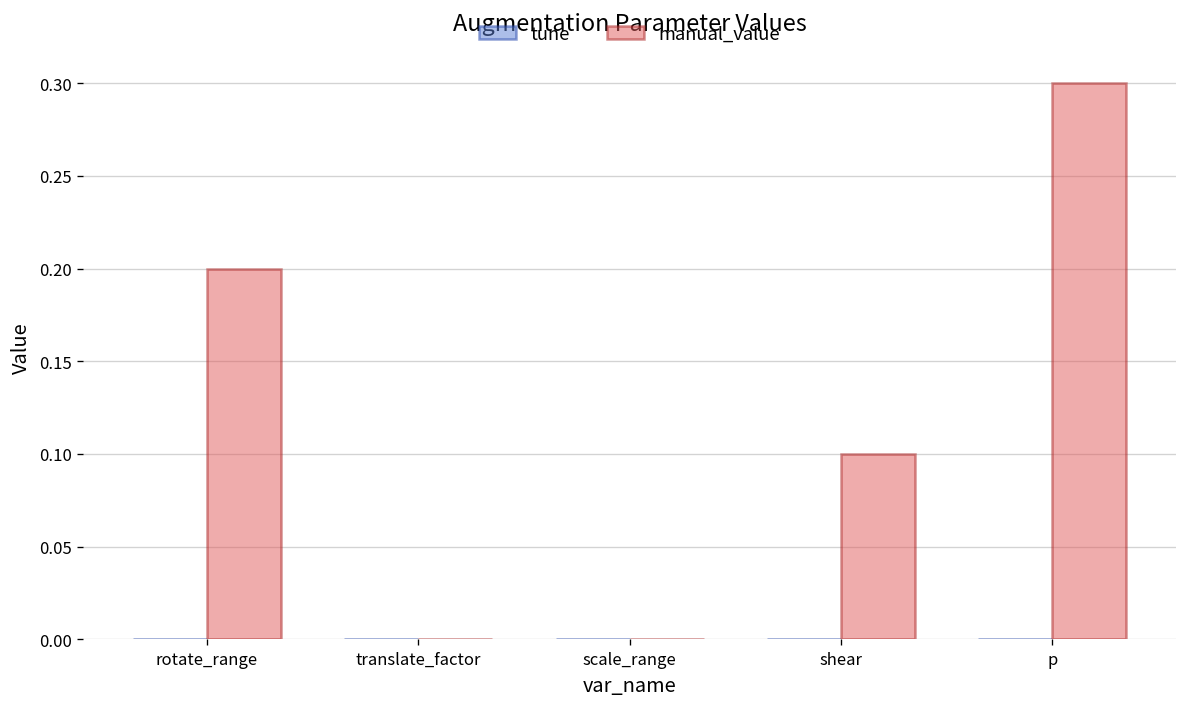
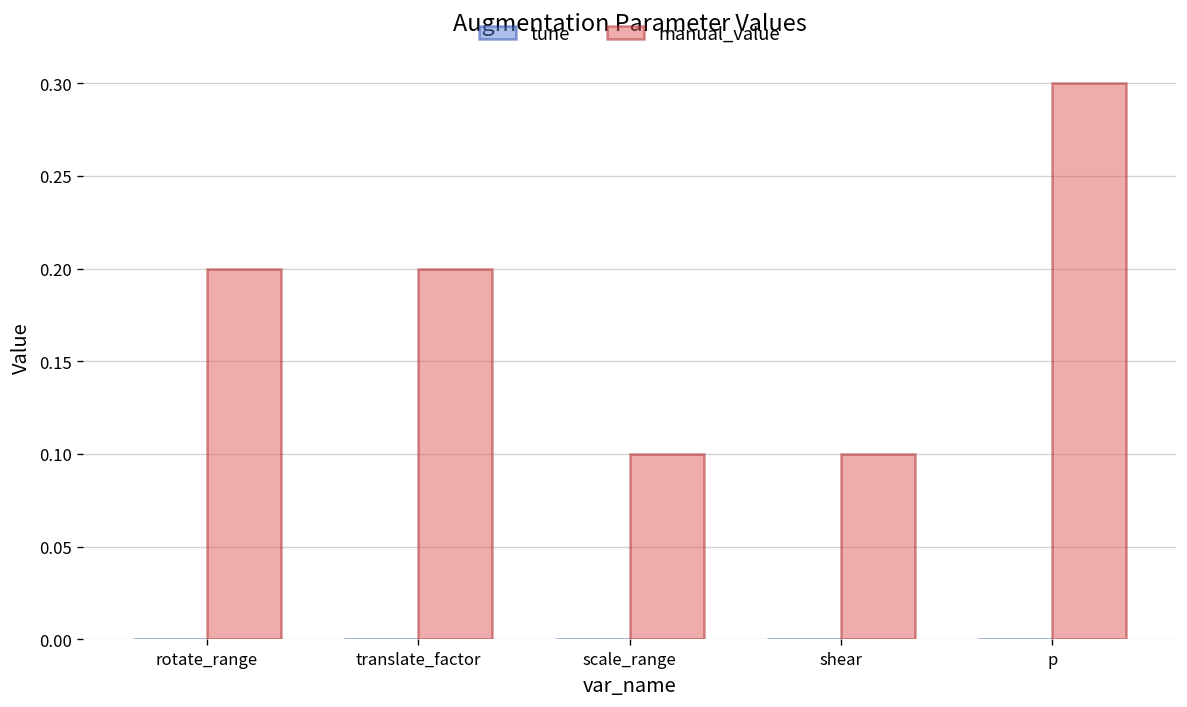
  {
    "tune": {
      "rotate_range": 0.0,
      "translate_factor": 0.0,
      "scale_range": 0.0,
      "shear": 0.0,
      "p": 0.0
    },
    "manual_value": {
      "rotate_range": 0.2,
-     "translate_factor": 0.0,
-     "scale_range": 0.0,
+     "translate_factor": 0.2,
+     "scale_range": 0.1,
      "shear": 0.1,
      "p": 0.3
    }
  }
